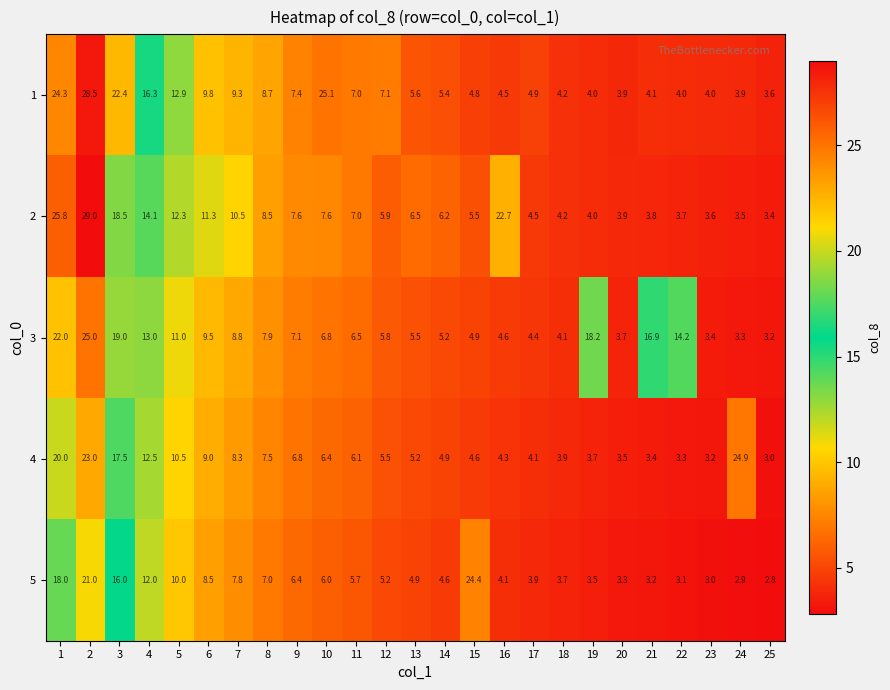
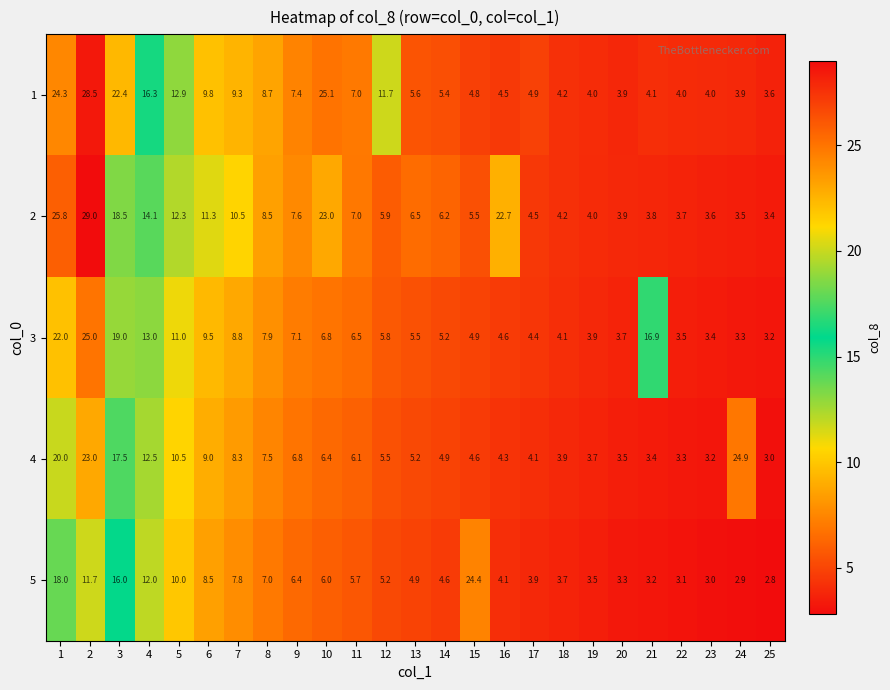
  {
    "1": {
      "1": 24.3,
      "2": 28.5,
      "3": 22.4,
      "4": 16.3,
      "5": 12.9,
      "6": 9.8,
      "7": 9.3,
      "8": 8.7,
      "9": 7.4,
      "10": 25.1,
      "11": 7.0,
-     "12": 7.1,
+     "12": 11.7,
      "13": 5.6,
      "14": 5.4,
      "15": 4.8,
      "16": 4.5,
      "17": 4.9,
      "18": 4.2,
      "19": 4.0,
      "20": 3.9,
      "21": 4.1,
      "22": 4.0,
      "24": 3.9,
      "25": 3.6
    },
    "2": {
      "1": 25.8,
      "2": 29.0,
      "3": 18.5,
      "4": 14.1,
      "5": 12.3,
      "6": 11.3,
      "7": 10.5,
      "8": 8.5,
      "9": 7.6,
-     "10": 7.6,
+     "10": 23.0,
      "11": 7.0,
      "12": 5.9,
      "13": 6.5,
      "14": 6.2,
      "15": 5.5,
      "16": 22.7,
      "17": 4.5,
      "18": 4.2,
      "19": 4.0,
      "20": 3.9,
      "21": 3.8,
      "22": 3.7,
      "23": 3.6,
      "24": 3.5,
      "25": 3.4
    },
    "3": {
      "1": 22.0,
      "2": 25.0,
      "3": 19.0,
      "4": 13.0,
      "5": 11.0,
      "6": 9.5,
      "7": 8.8,
      "8": 7.9,
      "9": 7.1,
      "10": 6.8,
      "11": 6.5,
      "12": 5.8,
      "13": 5.5,
      "14": 5.2,
      "15": 4.9,
      "16": 4.6,
      "17": 4.4,
      "18": 4.1,
-     "19": 18.2,
+     "19": 3.9,
      "20": 3.7,
      "21": 16.9,
-     "22": 14.2,
+     "22": 3.5,
      "23": 3.4,
      "24": 3.3,
      "25": 3.2
    },
    "4": {
      "1": 20.0,
      "2": 23.0,
      "3": 17.5,
      "4": 12.5,
      "5": 10.5,
      "6": 9.0,
      "7": 8.3,
      "8": 7.5,
      "9": 6.8,
      "10": 6.4,
      "11": 6.1,
      "12": 5.5,
      "13": 5.2,
      "14": 4.9,
      "15": 4.6,
      "16": 4.3,
      "17": 4.1,
      "18": 3.9,
      "19": 3.7,
      "20": 3.5,
      "21": 3.4,
      "22": 3.3,
      "23": 3.2,
      "24": 24.9,
      "25": 3.0
    },
    "5": {
      "1": 18.0,
-     "2": 21.0,
+     "2": 11.7,
      "3": 16.0,
      "4": 12.0,
      "5": 10.0,
      "6": 8.5,
      "7": 7.8,
      "8": 7.0,
      "9": 6.4,
      "10": 6.0,
      "11": 5.7,
      "12": 5.2,
      "13": 4.9,
      "14": 4.6,
      "15": 24.4,
      "16": 4.1,
      "17": 3.9,
      "18": 3.7,
      "19": 3.5,
      "20": 3.3,
      "21": 3.2,
      "22": 3.1,
      "23": 3.0,
      "24": 2.9,
      "25": 2.8
    }
  }
